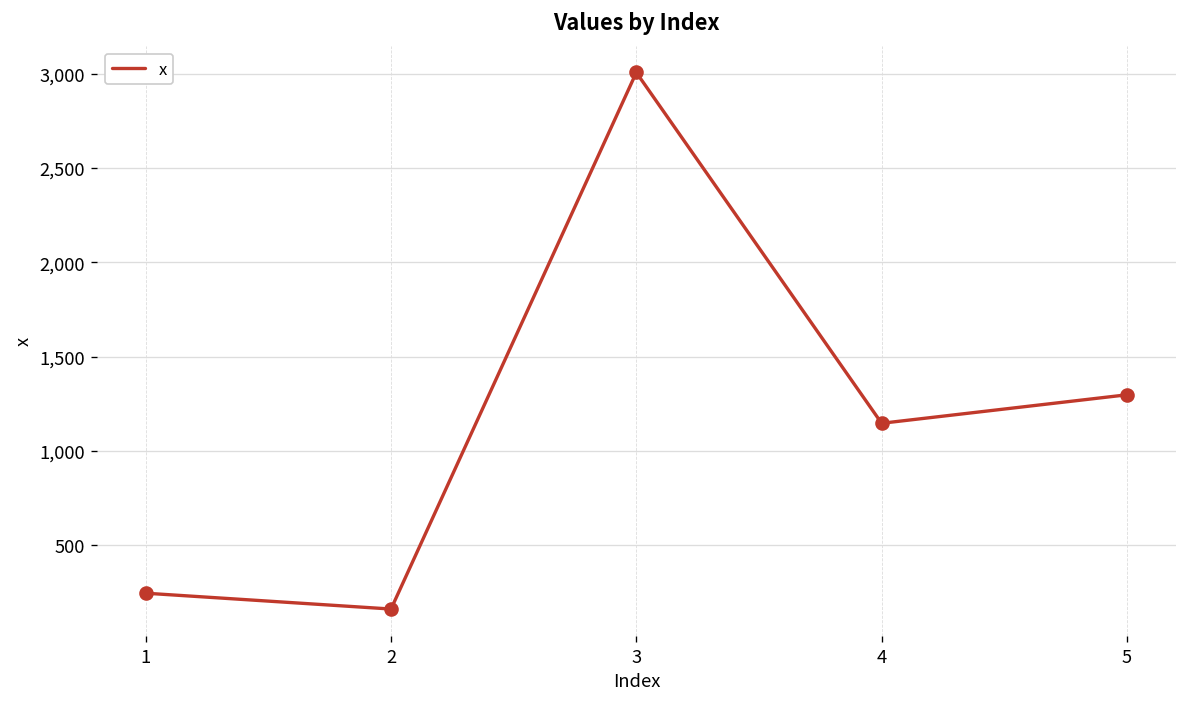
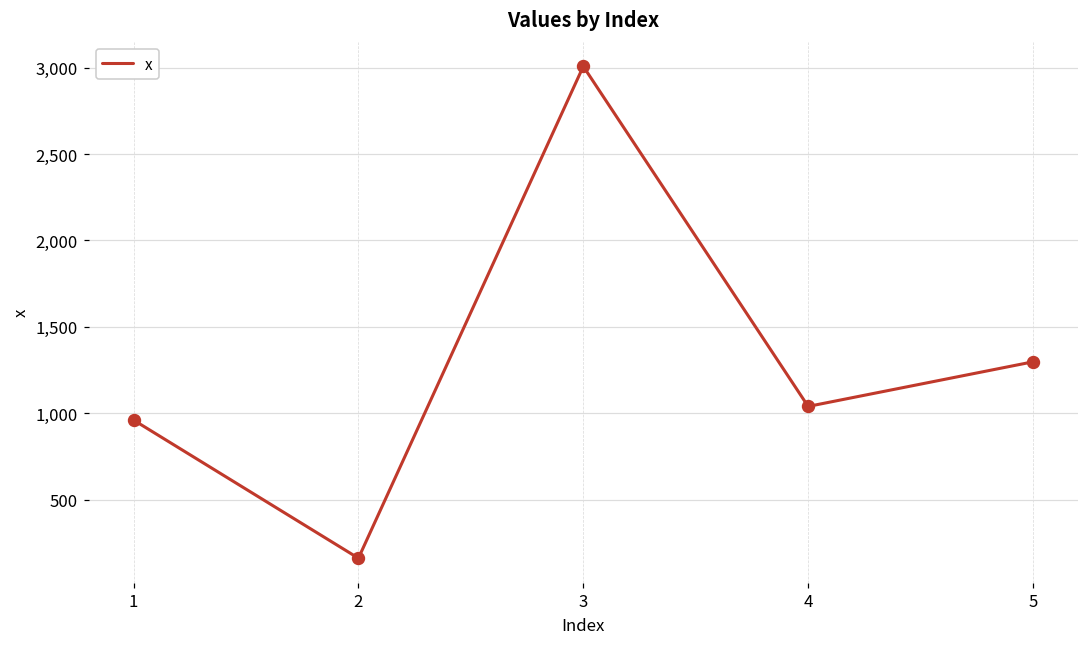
  {
-   "1": "250",
+   "1": "960",
    "2": "160",
    "3": "3,010",
-   "4": "1,150",
+   "4": "1,040",
    "5": "1,300"
  }
